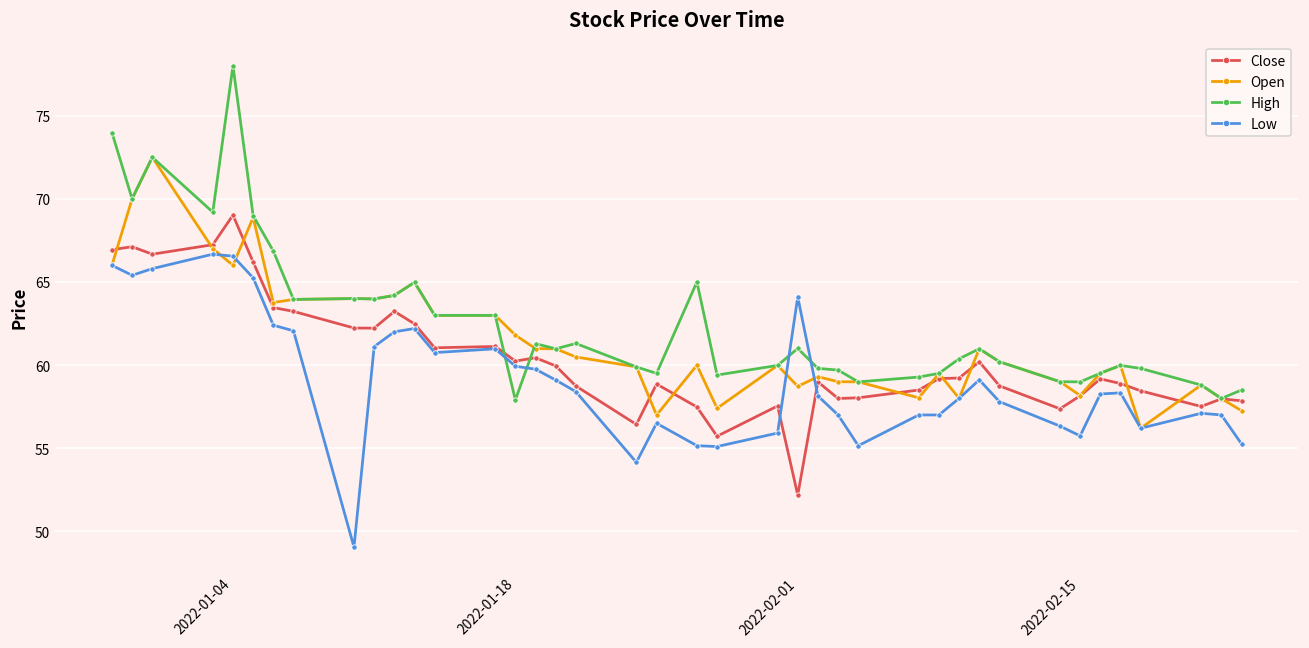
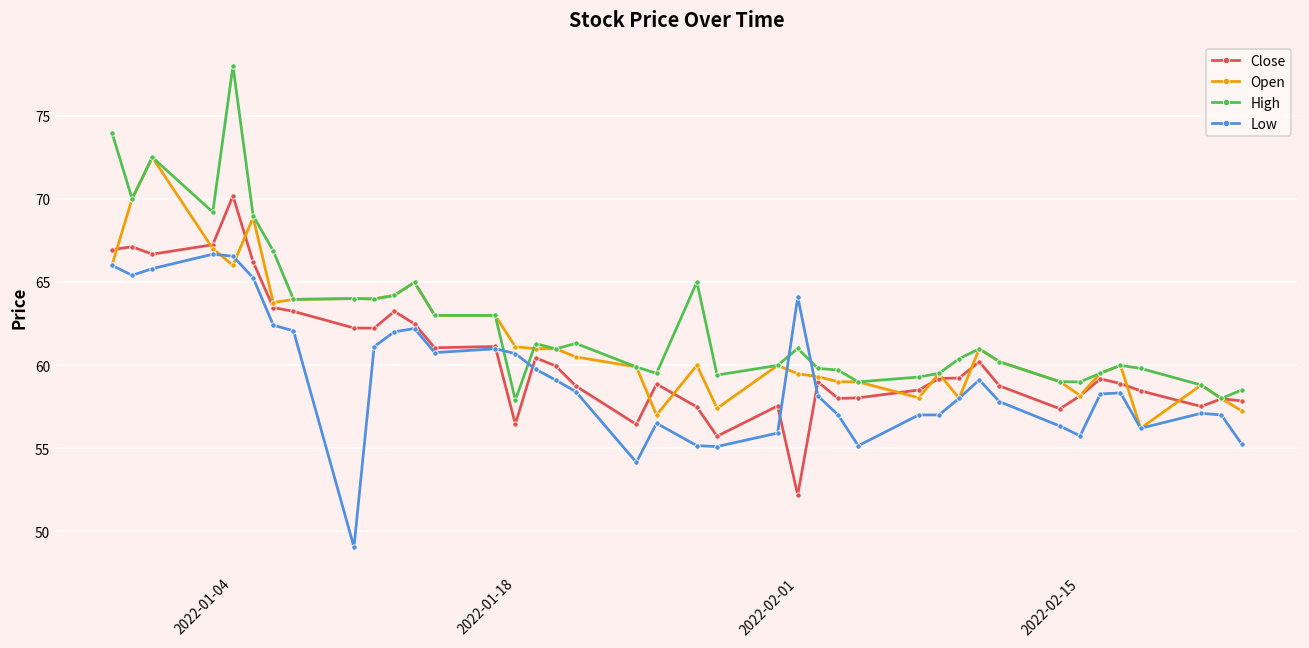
  {
    "Close": {
-     "2022-01-04": 69.0,
-     "2022-01-18": 60.2,
+     "2022-01-04": 70.2,
+     "2022-01-18": 56.5,
      "2022-02-01": 52.2
    },
    "Open": {
      "2022-01-04": 66.0,
-     "2022-01-18": 61.8,
-     "2022-02-01": 58.7
+     "2022-01-18": 61.1,
+     "2022-02-01": 59.5
    },
    "High": {
      "2022-01-04": 78.0,
      "2022-01-18": 57.9,
      "2022-02-01": 61.0,
      "2022-02-15": 59.0
    },
    "Low": {
      "2022-01-04": 66.6,
-     "2022-01-18": 59.9,
+     "2022-01-18": 60.7,
      "2022-02-01": 64.1,
      "2022-02-15": 55.7
    }
  }
